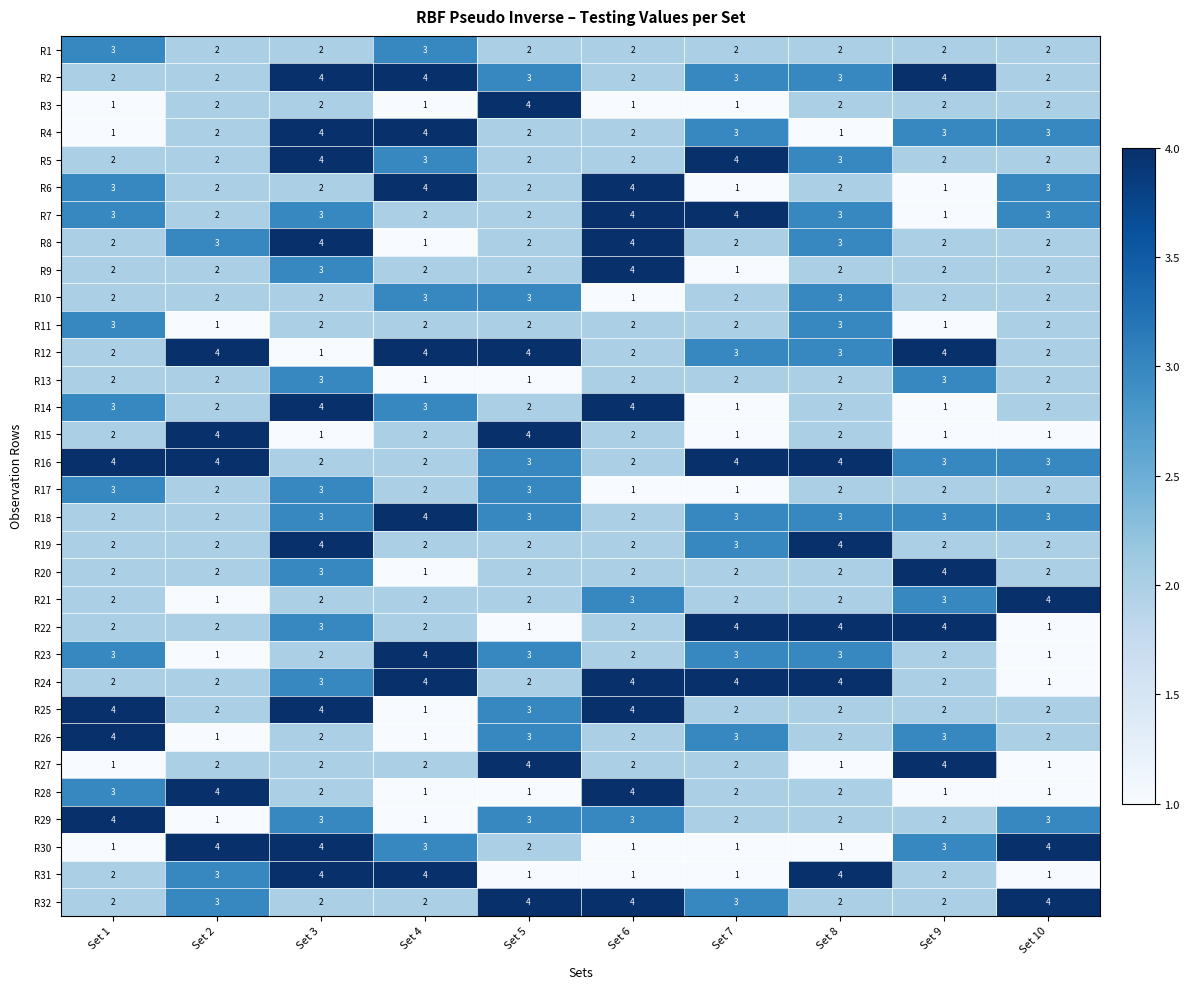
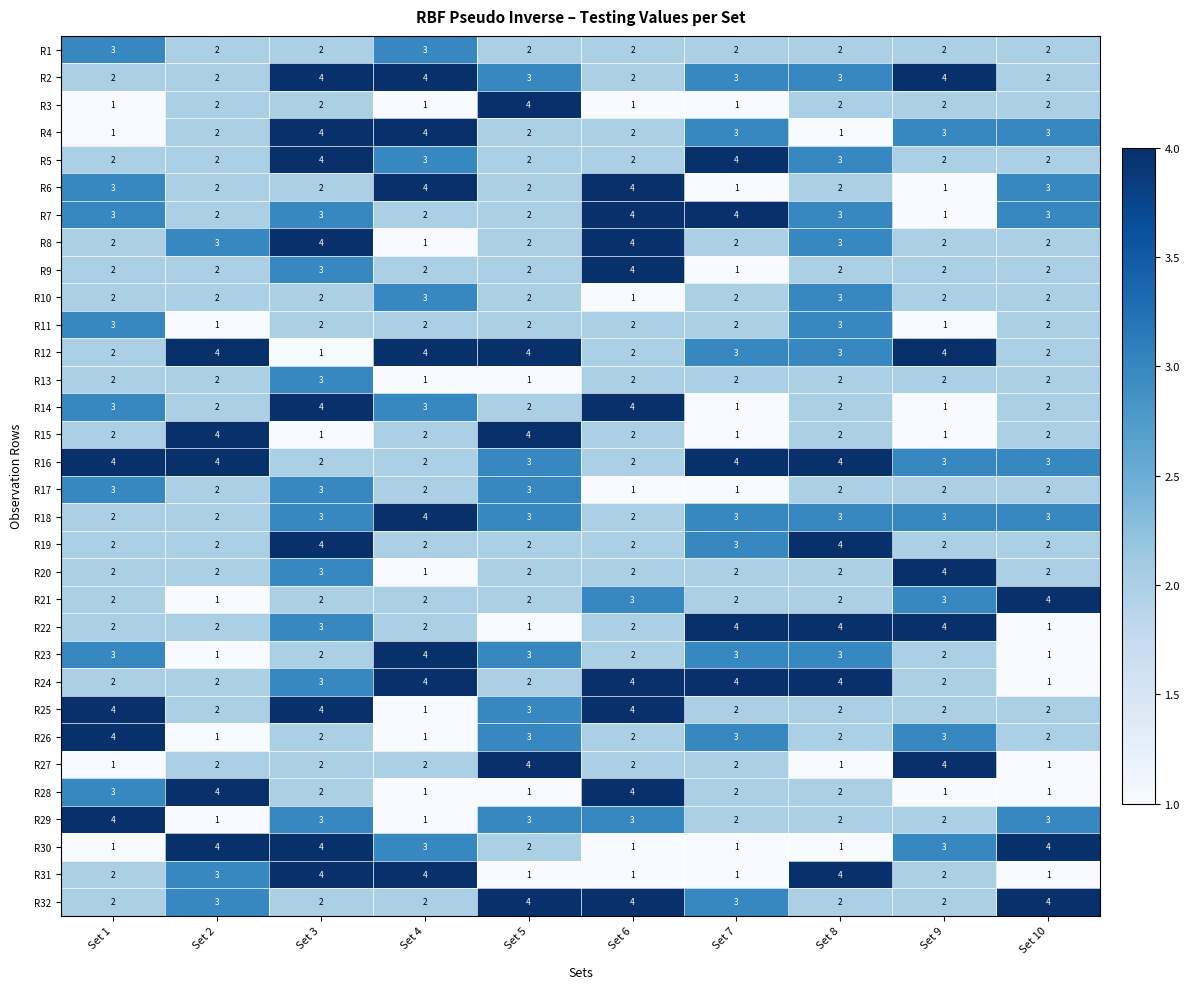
  {
    "R10": {
      "Set 1": 2,
      "Set 2": 2,
      "Set 3": 2,
      "Set 4": 3,
-     "Set 5": 3,
+     "Set 5": 2,
      "Set 6": 1,
      "Set 7": 2,
      "Set 8": 3,
      "Set 9": 2,
      "Set 10": 2
    },
    "R13": {
      "Set 1": 2,
      "Set 2": 2,
      "Set 3": 3,
      "Set 4": 1,
      "Set 5": 1,
      "Set 6": 2,
      "Set 7": 2,
      "Set 8": 2,
-     "Set 9": 3,
+     "Set 9": 2,
      "Set 10": 2
    },
    "R15": {
      "Set 1": 2,
      "Set 2": 4,
      "Set 3": 1,
      "Set 4": 2,
      "Set 5": 4,
      "Set 6": 2,
      "Set 7": 1,
      "Set 8": 2,
      "Set 9": 1,
-     "Set 10": 1
+     "Set 10": 2
    }
  }
